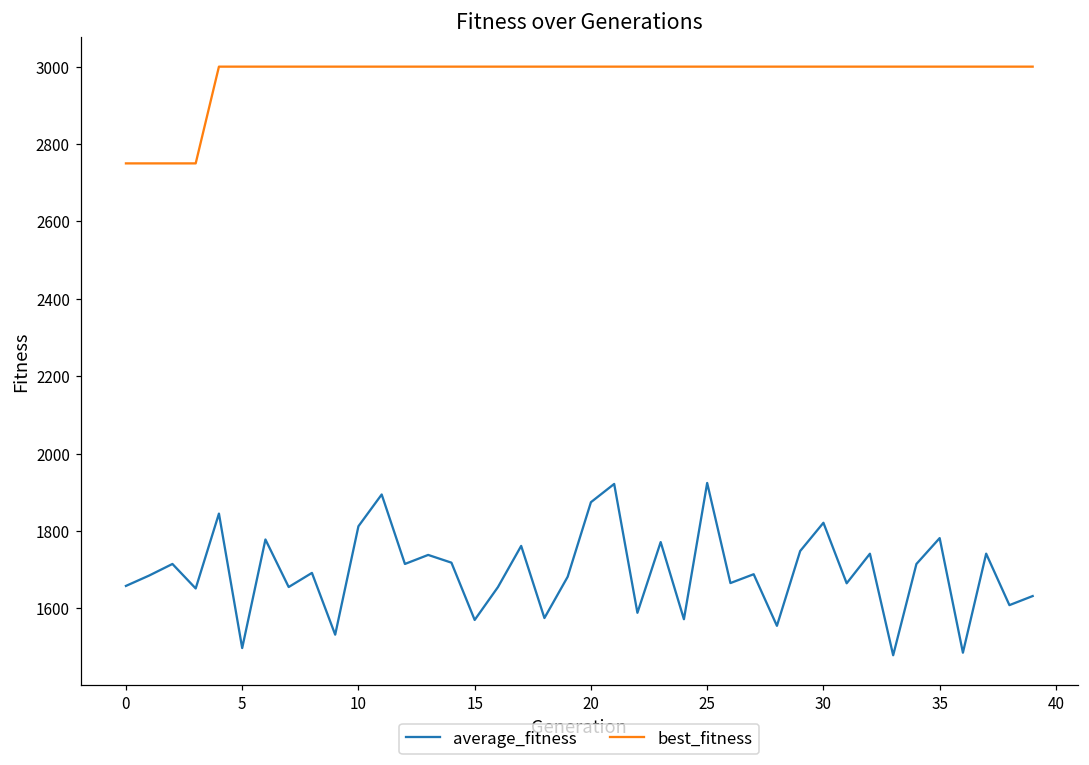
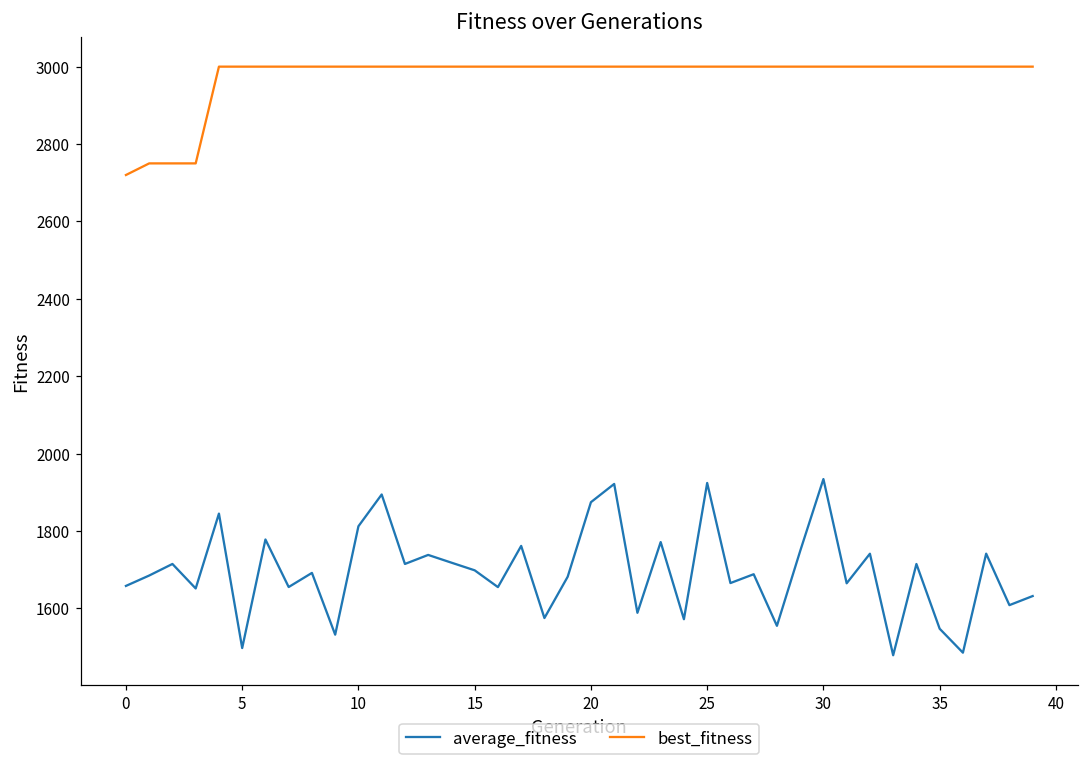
  {
    "average_fitness": {
      "0": 1660,
      "5": 1500,
      "10": 1810,
-     "15": 1570,
+     "15": 1700,
      "20": 1870,
      "25": 1920,
-     "30": 1820,
-     "35": 1780
+     "30": 1930,
+     "35": 1550
    },
    "best_fitness": {
-     "0": 2750,
+     "0": 2720,
      "5": 3000,
      "10": 3000,
      "15": 3000,
      "20": 3000,
      "25": 3000,
      "30": 3000,
      "35": 3000
    }
  }
